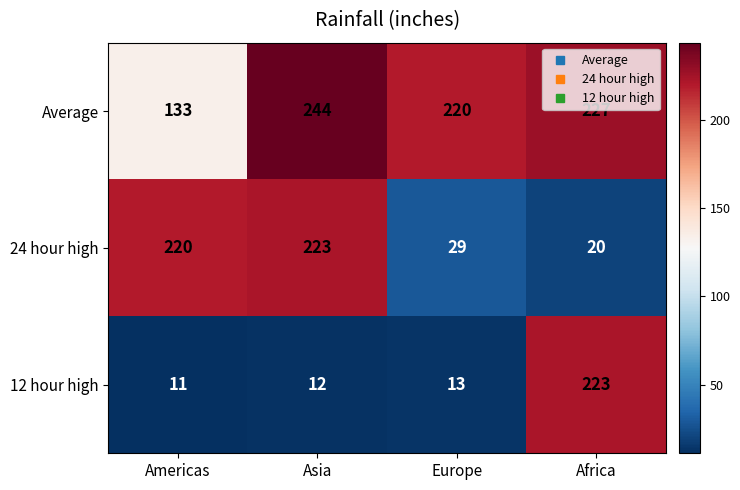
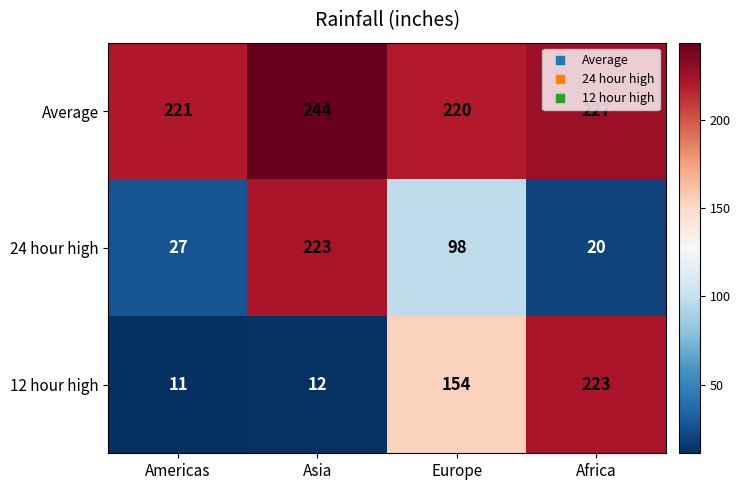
  {
    "Average": {
-     "Americas": 133,
+     "Americas": 221,
      "Asia": 244,
      "Europe": 220
    },
    "24 hour high": {
-     "Americas": 220,
+     "Americas": 27,
      "Asia": 223,
-     "Europe": 29,
+     "Europe": 98,
      "Africa": 20
    },
    "12 hour high": {
      "Americas": 11,
      "Asia": 12,
-     "Europe": 13,
+     "Europe": 154,
      "Africa": 223
    }
  }
